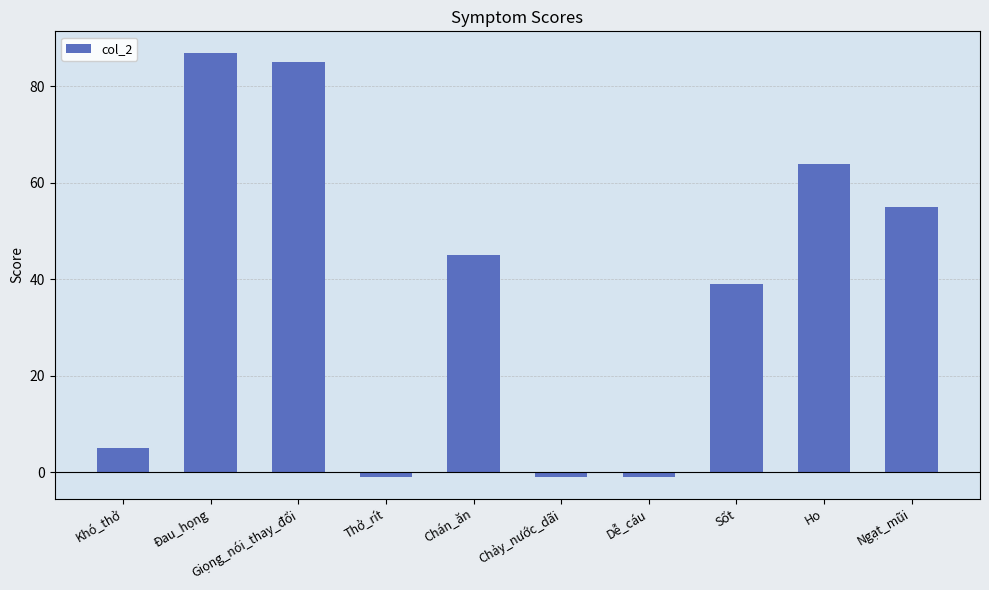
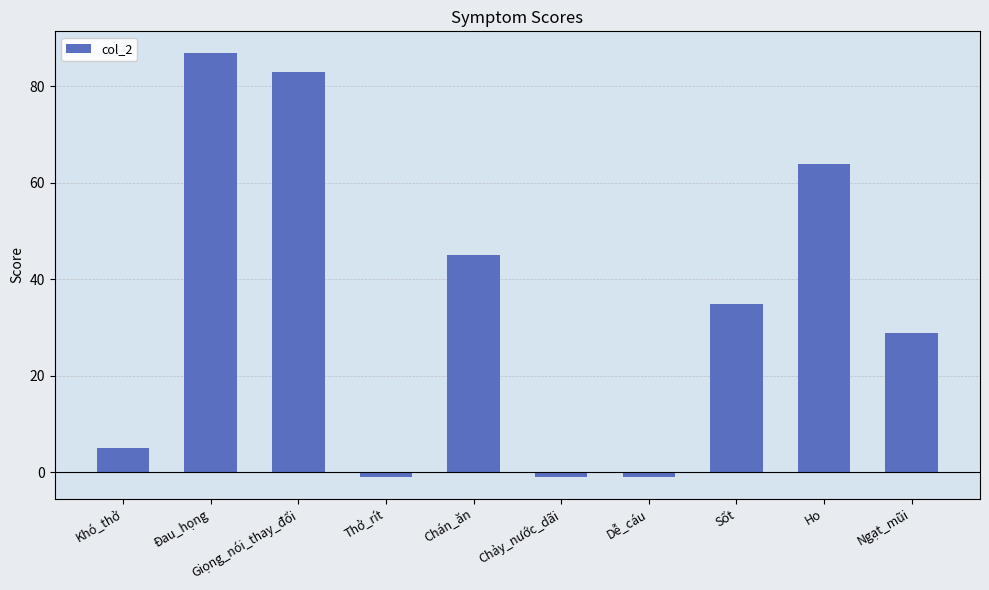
  {
    "Khó_thở": 5,
    "Đau_họng": 87,
-   "Giọng_nói_thay_đổi": 85,
+   "Giọng_nói_thay_đổi": 83,
    "Thở_rít": -1,
    "Chán_ăn": 45,
    "Chảy_nước_dãi": -1,
    "Dễ_cáu": -1,
-   "Sốt": 39,
+   "Sốt": 35,
    "Ho": 64,
-   "Ngạt_mũi": 55
+   "Ngạt_mũi": 29
  }
